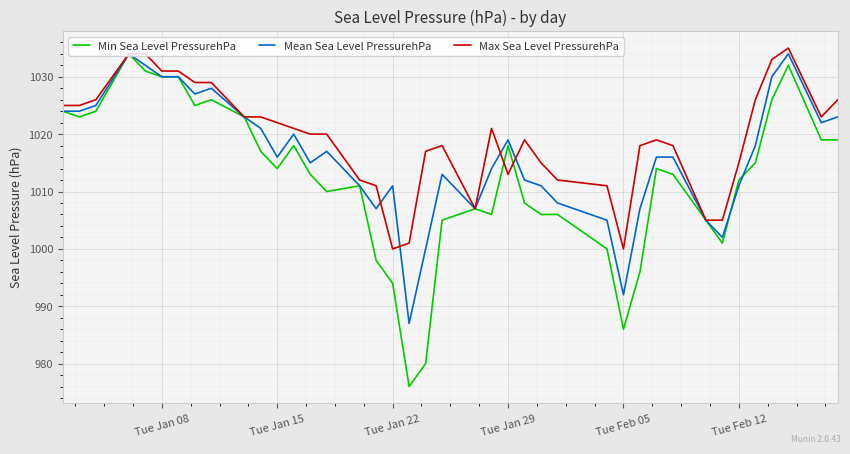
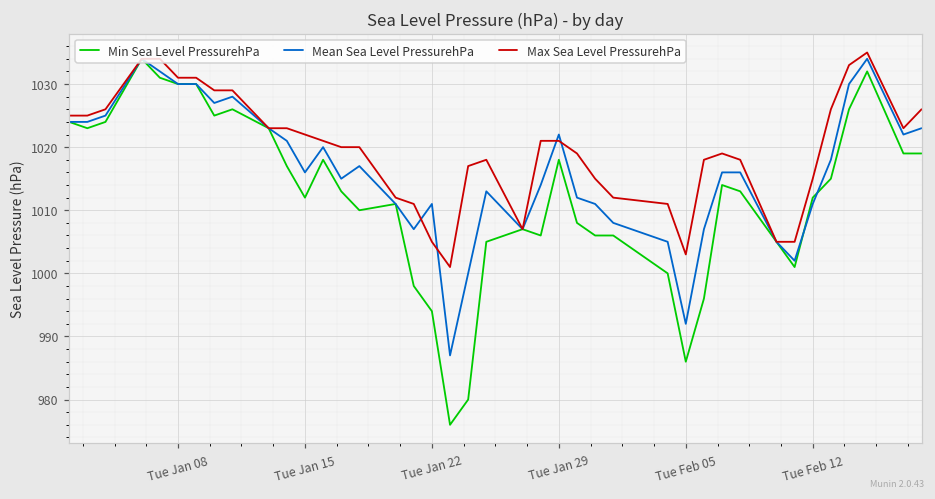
  {
    "Min Sea Level PressurehPa": {
-     "Tue Jan 15": 1014,
+     "Tue Jan 15": 1012,
      "Tue Jan 22": 994,
      "Tue Jan 29": 1018,
      "Tue Feb 05": 986,
      "Tue Feb 12": 1012
    },
    "Mean Sea Level PressurehPa": {
      "Tue Jan 15": 1016,
      "Tue Jan 22": 1011,
-     "Tue Jan 29": 1019,
+     "Tue Jan 29": 1022,
      "Tue Feb 05": 992,
      "Tue Feb 12": 1011
    },
    "Max Sea Level PressurehPa": {
      "Tue Jan 08": 1031,
      "Tue Jan 15": 1022,
-     "Tue Jan 22": 1000,
-     "Tue Jan 29": 1013,
-     "Tue Feb 05": 1000,
+     "Tue Jan 22": 1005,
+     "Tue Jan 29": 1021,
+     "Tue Feb 05": 1003,
      "Tue Feb 12": 1015
    }
  }
